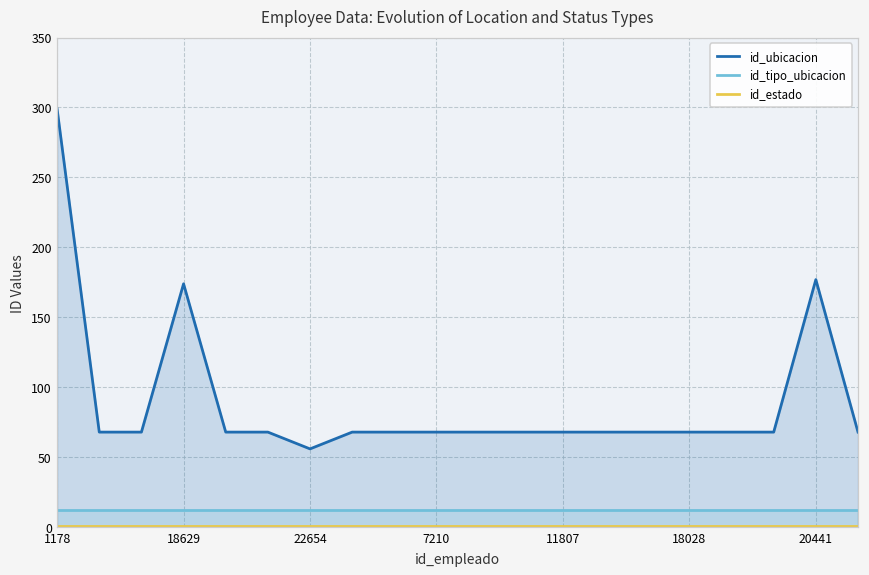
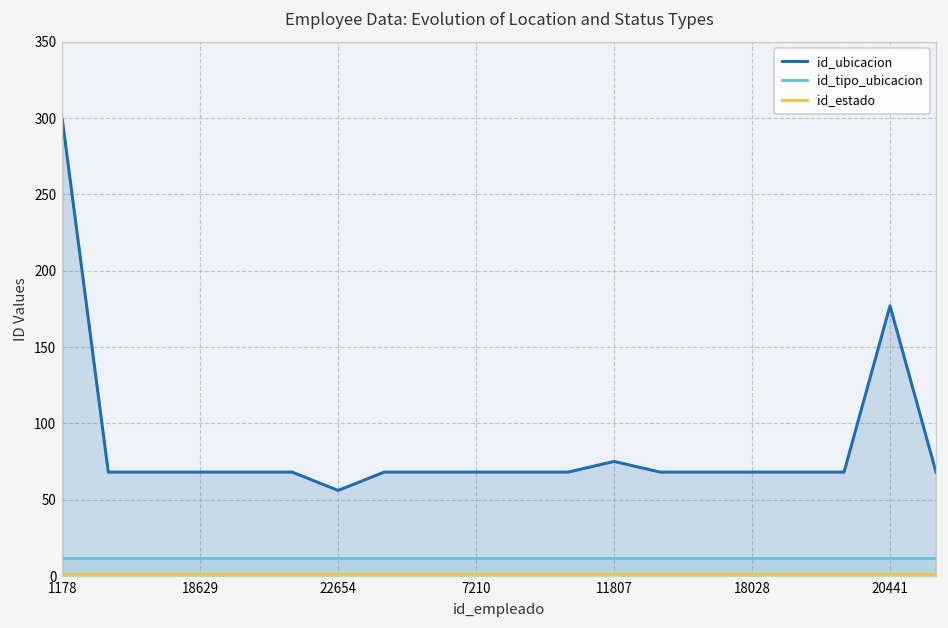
  {
    "id_ubicacion": {
      "1178": 299,
-     "18629": 174,
+     "18629": 68,
      "22654": 56,
      "7210": 68,
-     "11807": 68,
+     "11807": 75,
      "18028": 68,
      "20441": 177
    },
    "id_tipo_ubicacion": {
      "1178": 12,
      "18629": 12,
      "22654": 12,
      "7210": 12,
      "11807": 12,
      "18028": 12,
      "20441": 12
    },
    "id_estado": {
      "1178": 1,
      "18629": 1,
      "22654": 1,
      "7210": 1,
      "11807": 1,
      "18028": 1,
      "20441": 1
    }
  }
